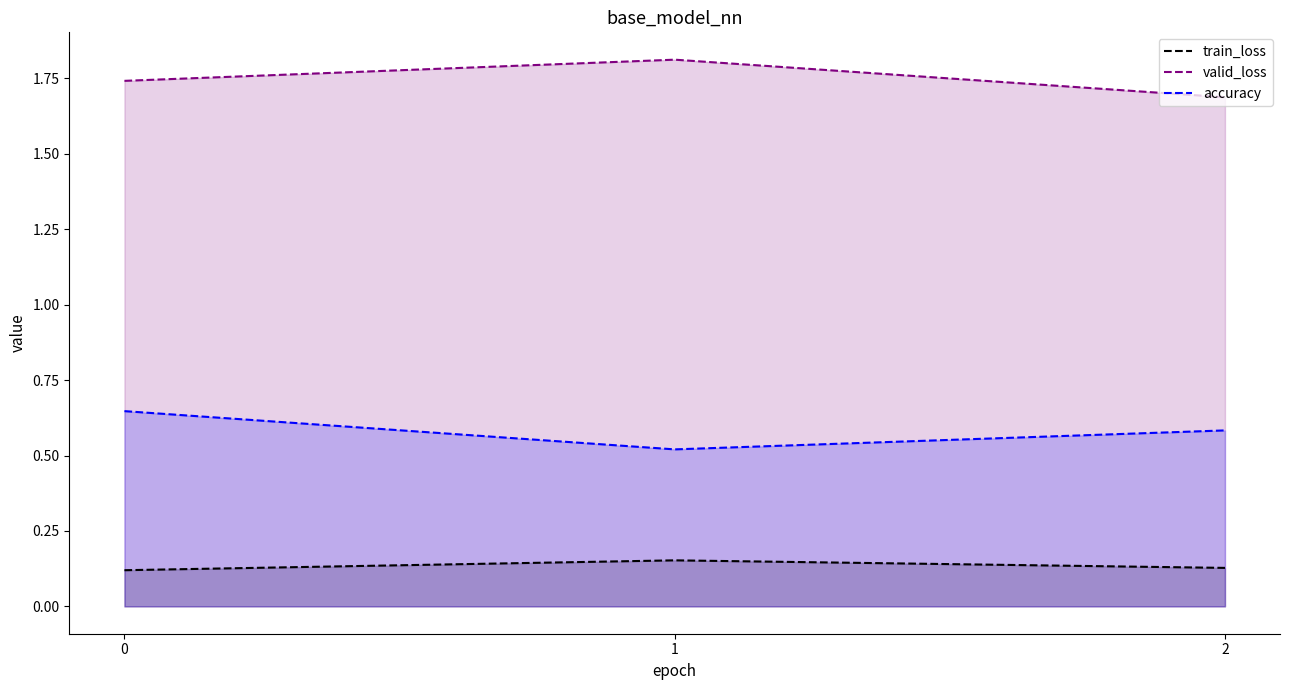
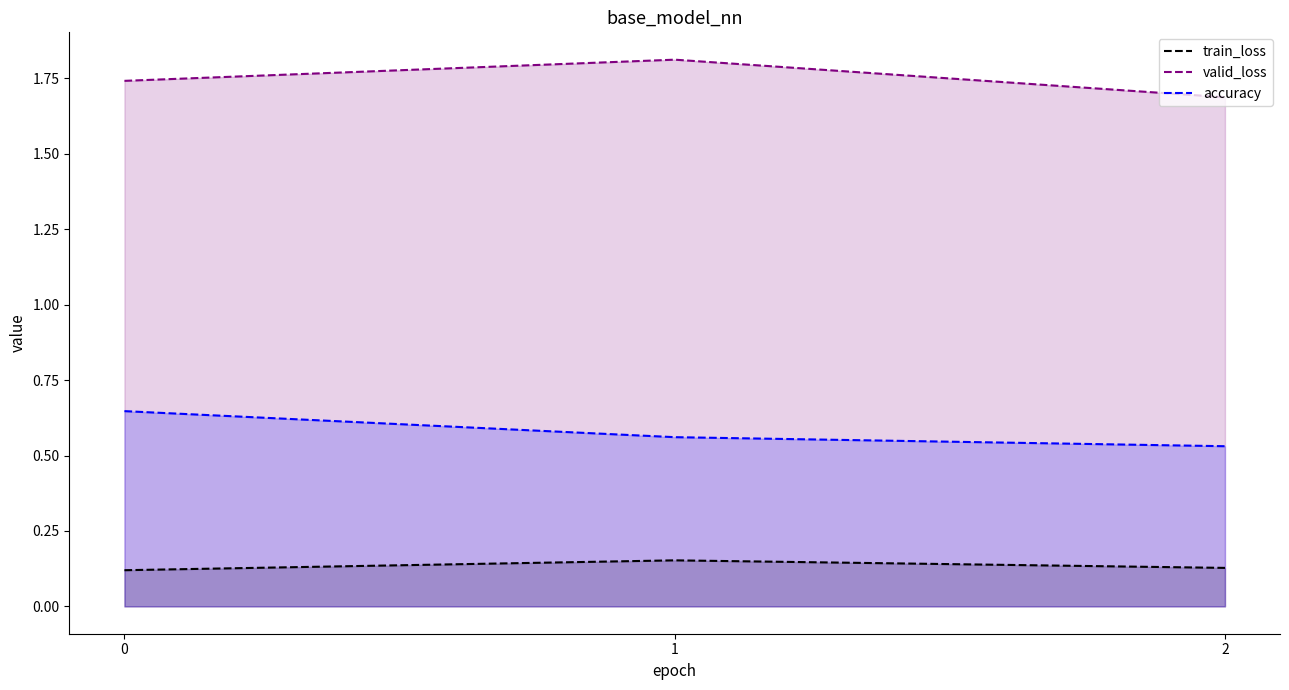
  {
    "train_loss": {
      "0": 0.12,
      "1": 0.15,
      "2": 0.13
    },
    "valid_loss": {
      "0": 1.74,
      "1": 1.81
    },
    "accuracy": {
      "0": 0.65,
-     "1": 0.52,
-     "2": 0.58
+     "1": 0.56,
+     "2": 0.53
    }
  }
